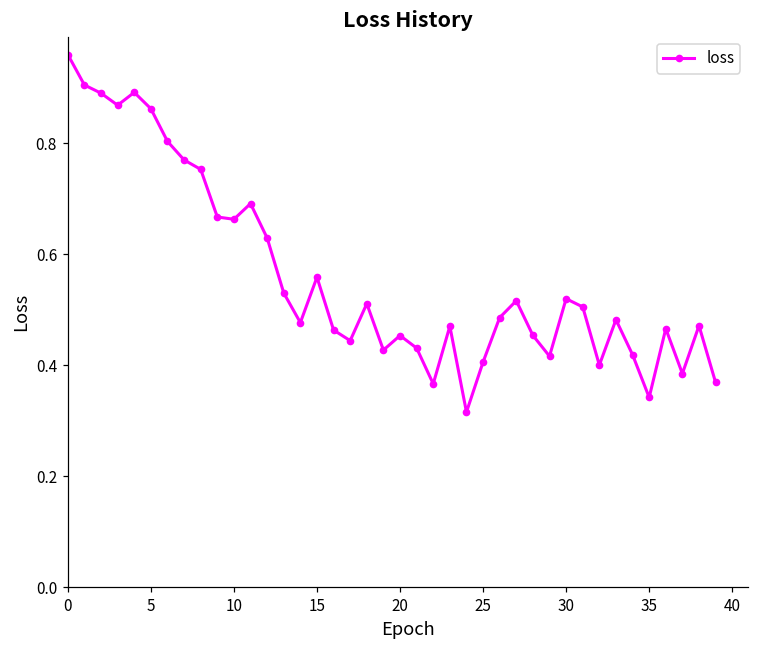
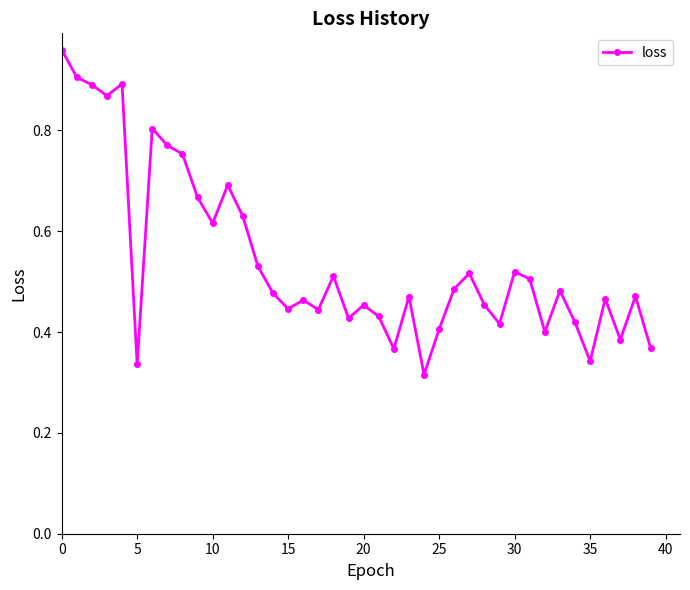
  {
    "0": 0.96,
-   "5": 0.86,
-   "10": 0.66,
-   "15": 0.56,
+   "5": 0.34,
+   "10": 0.62,
+   "15": 0.45,
    "20": 0.45,
    "25": 0.41,
    "30": 0.52,
    "35": 0.34
  }
